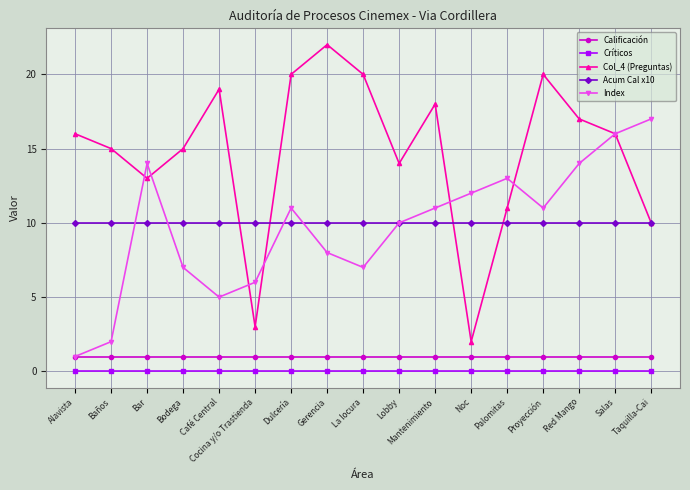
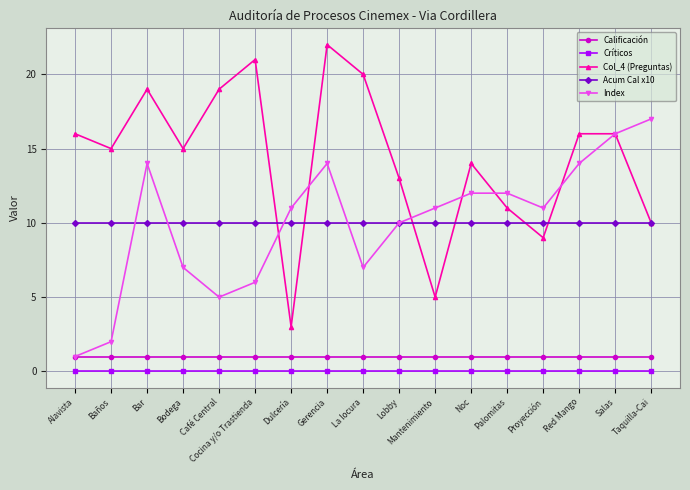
  {
    "Calificación": {
      "Baños": 1,
      "Bar": 1,
      "Bodega": 1,
      "Café Central": 1,
      "Cocina y/o Trastienda": 1,
      "Dulcería": 1,
      "Gerencia": 1,
      "La locura": 1,
      "Lobby": 1,
      "Mantenimiento": 1,
      "Noc": 1,
      "Palomitas": 1,
      "Proyección": 1,
      "Red Mango": 1,
      "Salas": 1,
      "Taquilla-Cai": 1
    },
    "Críticos": {
      "Alavista": 0,
      "Baños": 0,
      "Bar": 0,
      "Bodega": 0,
      "Café Central": 0,
      "Cocina y/o Trastienda": 0,
      "Dulcería": 0,
      "Gerencia": 0,
      "La locura": 0,
      "Lobby": 0,
      "Mantenimiento": 0,
      "Noc": 0,
      "Palomitas": 0,
      "Proyección": 0,
      "Red Mango": 0,
      "Salas": 0,
      "Taquilla-Cai": 0
    },
    "Col_4 (Preguntas)": {
      "Alavista": 16,
      "Baños": 15,
-     "Bar": 13,
+     "Bar": 19,
      "Bodega": 15,
      "Café Central": 19,
-     "Cocina y/o Trastienda": 3,
-     "Dulcería": 20,
+     "Cocina y/o Trastienda": 21,
+     "Dulcería": 3,
      "Gerencia": 22,
      "La locura": 20,
-     "Lobby": 14,
-     "Mantenimiento": 18,
-     "Noc": 2,
+     "Lobby": 13,
+     "Mantenimiento": 5,
+     "Noc": 14,
      "Palomitas": 11,
-     "Proyección": 20,
-     "Red Mango": 17
+     "Proyección": 9,
+     "Red Mango": 16
    },
    "Acum Cal x10": {
      "Alavista": 10,
      "Baños": 10,
      "Bar": 10,
      "Bodega": 10,
      "Café Central": 10,
      "Cocina y/o Trastienda": 10,
      "Dulcería": 10,
      "Gerencia": 10,
      "La locura": 10,
      "Mantenimiento": 10,
      "Noc": 10,
      "Palomitas": 10,
      "Proyección": 10,
      "Red Mango": 10,
      "Salas": 10
    },
    "Index": {
      "Baños": 2,
      "Bar": 14,
      "Bodega": 7,
      "Café Central": 5,
      "Cocina y/o Trastienda": 6,
      "Dulcería": 11,
-     "Gerencia": 8,
+     "Gerencia": 14,
      "La locura": 7,
      "Mantenimiento": 11,
      "Noc": 12,
-     "Palomitas": 13,
+     "Palomitas": 12,
      "Proyección": 11,
      "Red Mango": 14,
      "Taquilla-Cai": 17
    }
  }
